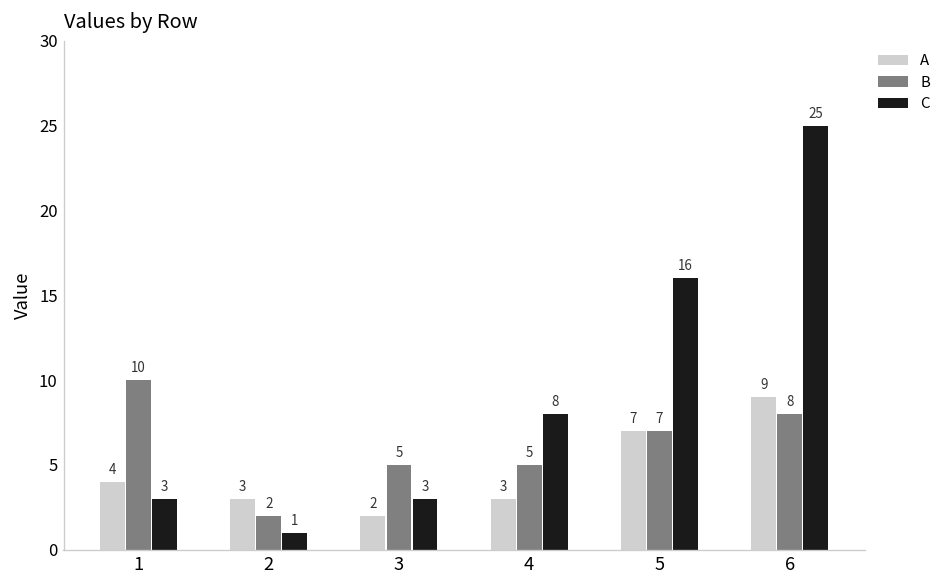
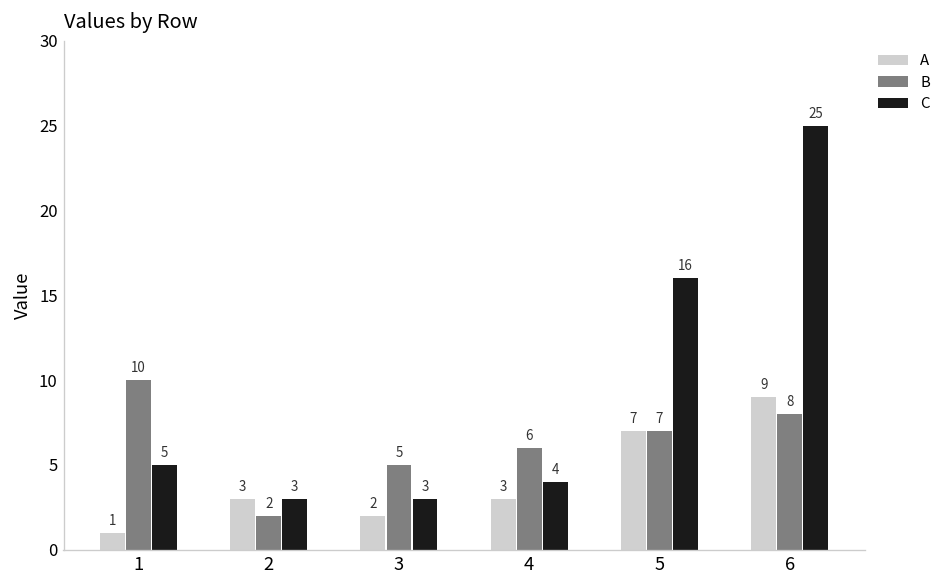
  {
    "A": {
-     "1": 4,
+     "1": 1,
      "2": 3,
      "3": 2,
      "4": 3,
      "5": 7,
      "6": 9
    },
    "B": {
      "1": 10,
      "2": 2,
      "3": 5,
-     "4": 5,
+     "4": 6,
      "5": 7,
      "6": 8
    },
    "C": {
-     "1": 3,
-     "2": 1,
+     "1": 5,
+     "2": 3,
      "3": 3,
-     "4": 8,
+     "4": 4,
      "5": 16,
      "6": 25
    }
  }
